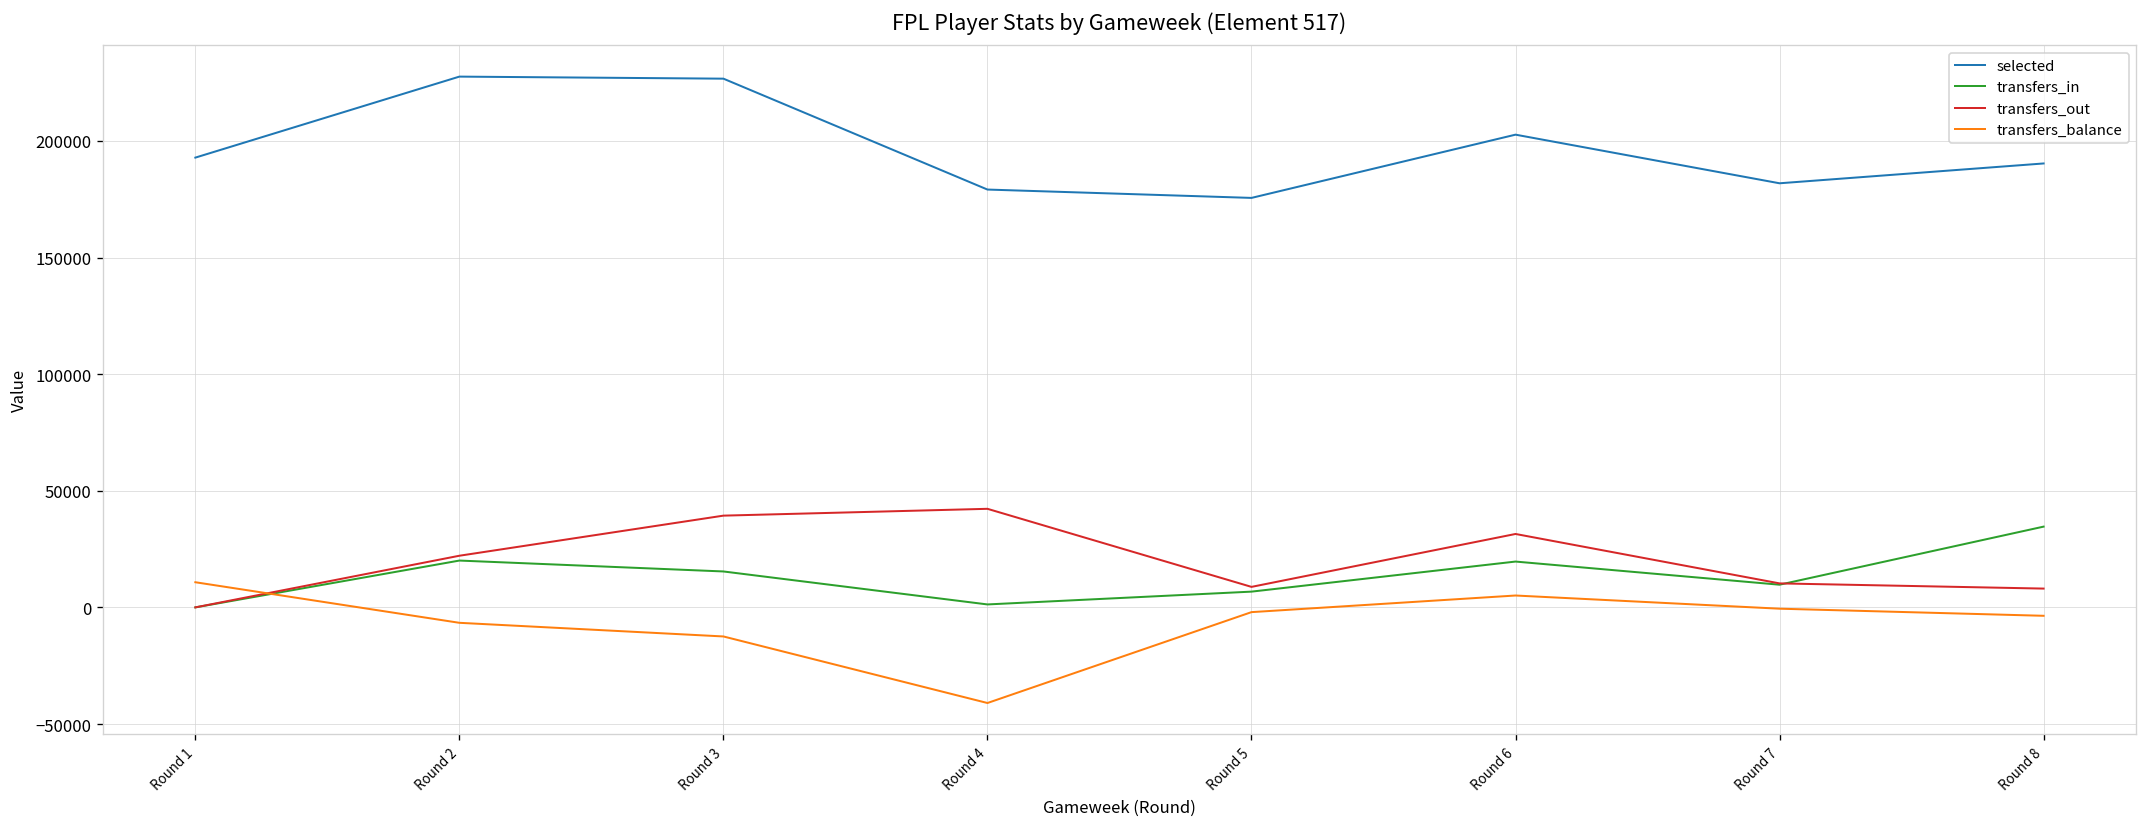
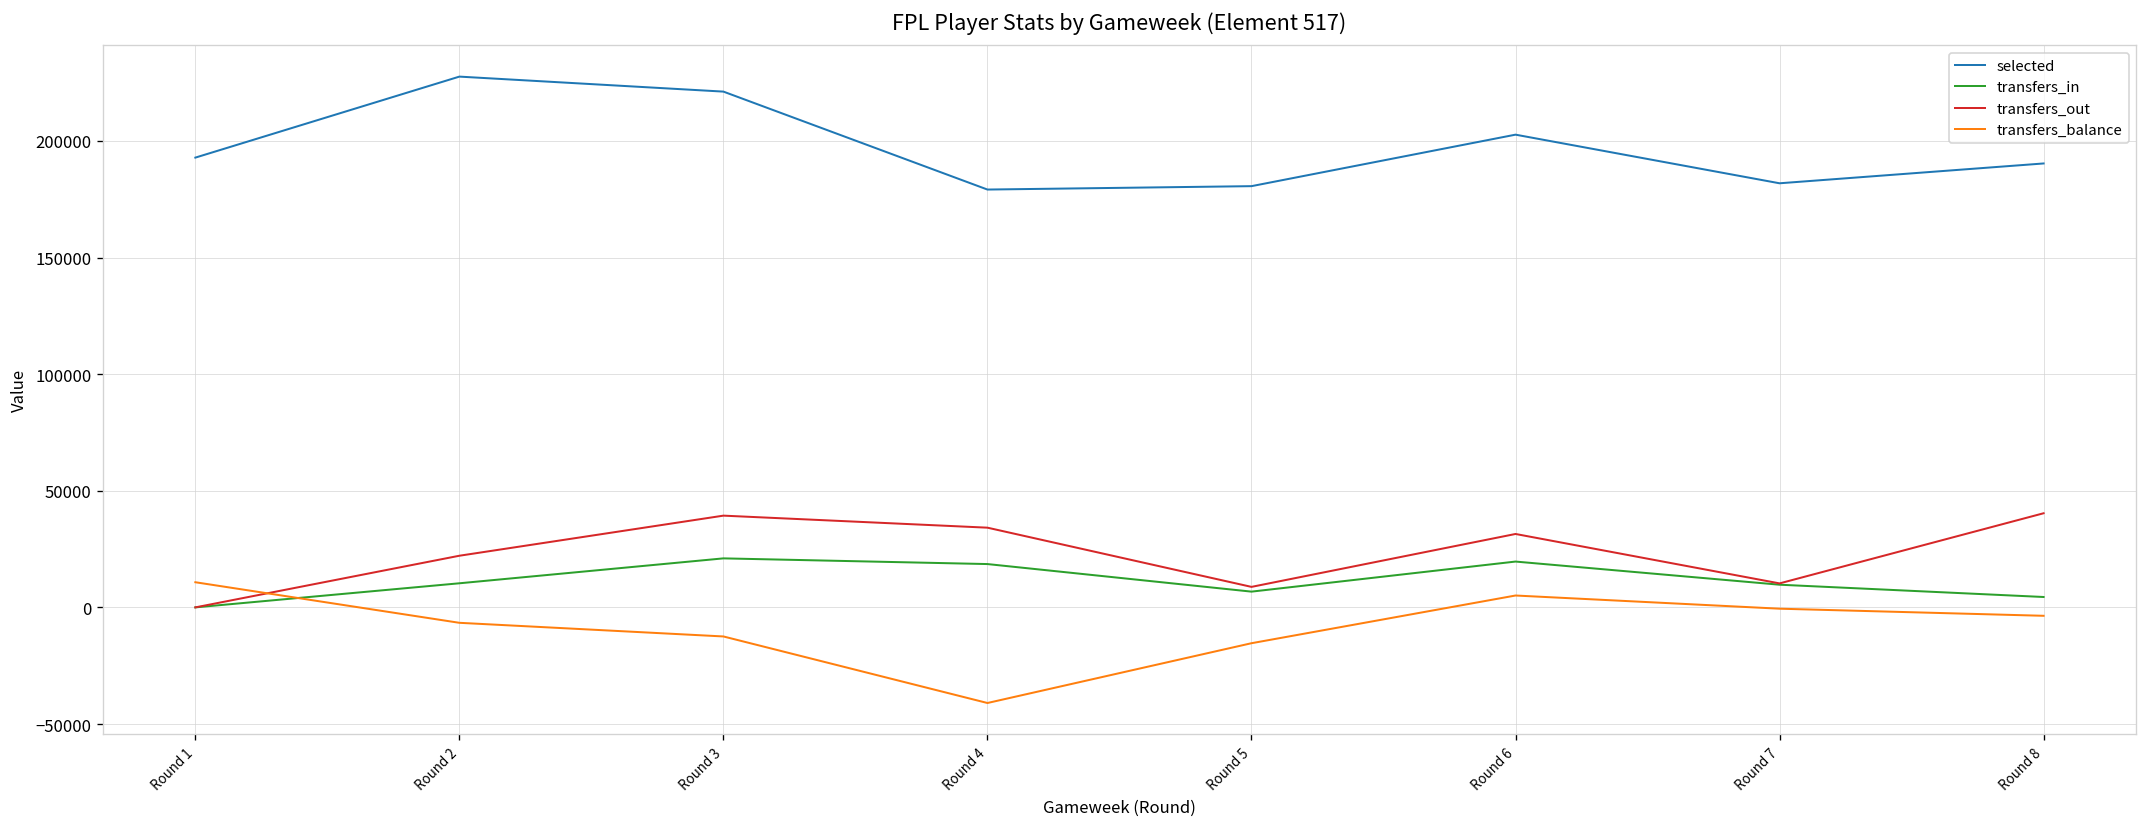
  {
    "selected": {
      "Round 1": 193000,
      "Round 2": 228000,
-     "Round 3": 227000,
+     "Round 3": 221000,
      "Round 4": 179000,
-     "Round 5": 176000,
+     "Round 5": 181000,
      "Round 6": 203000,
      "Round 7": 182000,
      "Round 8": 190000
    },
    "transfers_in": {
-     "Round 2": 20000,
-     "Round 3": 15000,
-     "Round 4": 1000,
+     "Round 2": 10000,
+     "Round 3": 21000,
+     "Round 4": 19000,
      "Round 5": 7000,
      "Round 6": 20000,
-     "Round 8": 35000
+     "Round 8": 4000
    },
    "transfers_out": {
      "Round 2": 22000,
      "Round 3": 39000,
-     "Round 4": 42000,
+     "Round 4": 34000,
      "Round 5": 9000,
      "Round 6": 31000,
-     "Round 8": 8000
+     "Round 8": 40000
    },
    "transfers_balance": {
      "Round 1": 11000,
      "Round 2": -7000,
      "Round 3": -12000,
      "Round 4": -41000,
-     "Round 5": -2000,
+     "Round 5": -15000,
      "Round 6": 5000,
      "Round 7": -1000,
      "Round 8": -4000
    }
  }
